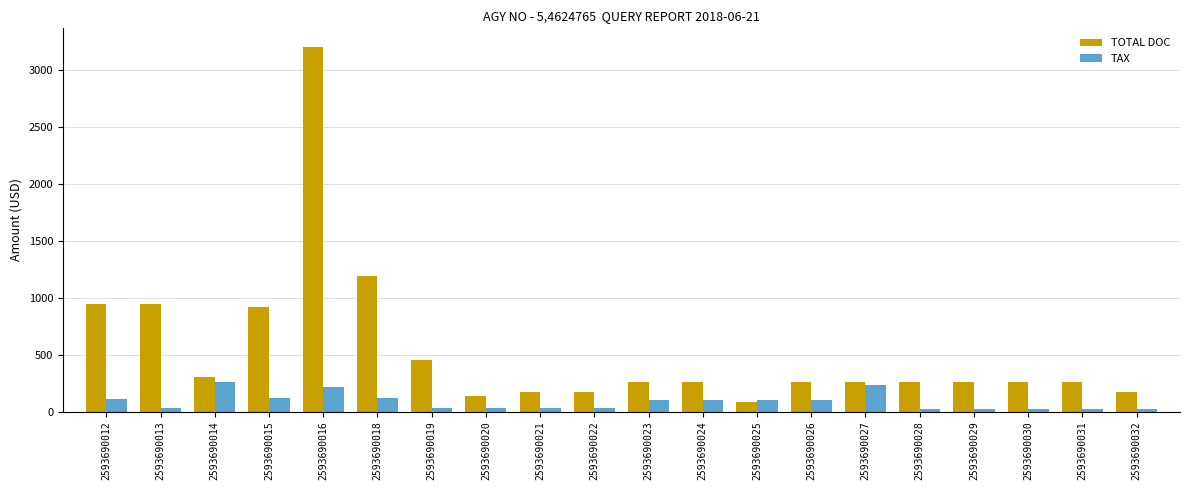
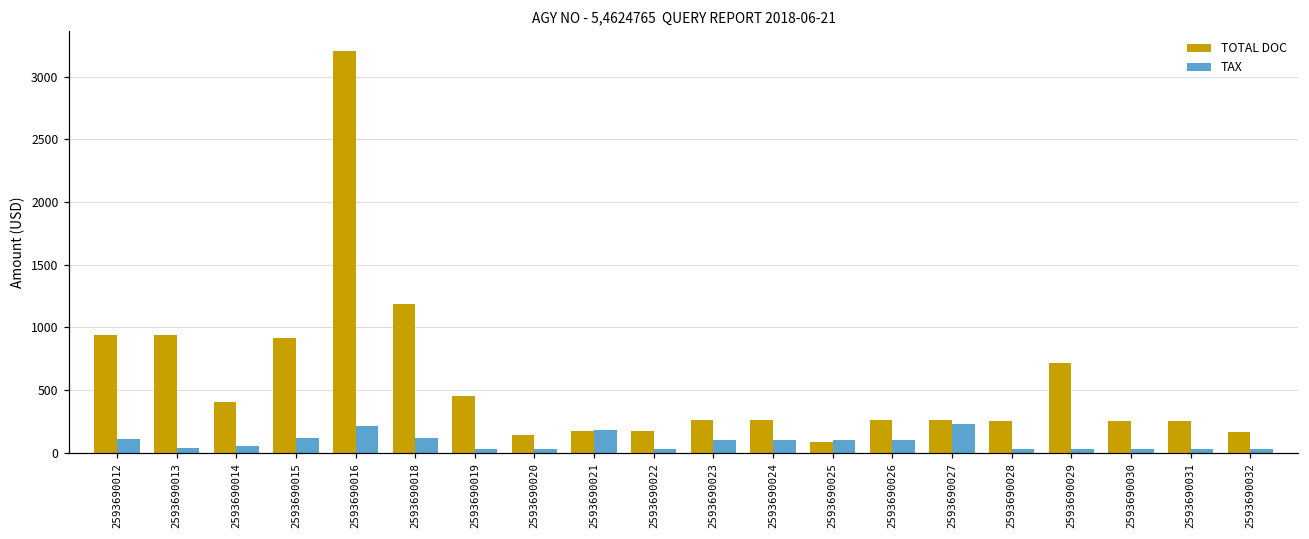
  {
    "TOTAL DOC": {
      "2593690012": 940,
      "2593690013": 940,
-     "2593690014": 300,
+     "2593690014": 410,
      "2593690015": 910,
      "2593690016": 3200,
      "2593690018": 1190,
      "2593690019": 460,
      "2593690020": 140,
      "2593690021": 170,
      "2593690022": 170,
      "2593690023": 260,
      "2593690024": 260,
      "2593690025": 90,
      "2593690026": 260,
      "2593690027": 260,
      "2593690028": 260,
-     "2593690029": 260,
+     "2593690029": 710,
      "2593690030": 260,
      "2593690031": 260,
      "2593690032": 170
    },
    "TAX": {
      "2593690012": 110,
      "2593690013": 40,
-     "2593690014": 260,
+     "2593690014": 60,
      "2593690015": 120,
      "2593690016": 210,
      "2593690018": 120,
      "2593690019": 30,
      "2593690020": 30,
-     "2593690021": 30,
+     "2593690021": 180,
      "2593690022": 30,
      "2593690023": 100,
      "2593690024": 100,
      "2593690025": 100,
      "2593690026": 100,
      "2593690027": 230,
      "2593690028": 30,
      "2593690029": 30,
      "2593690030": 30,
      "2593690031": 30,
      "2593690032": 30
    }
  }
